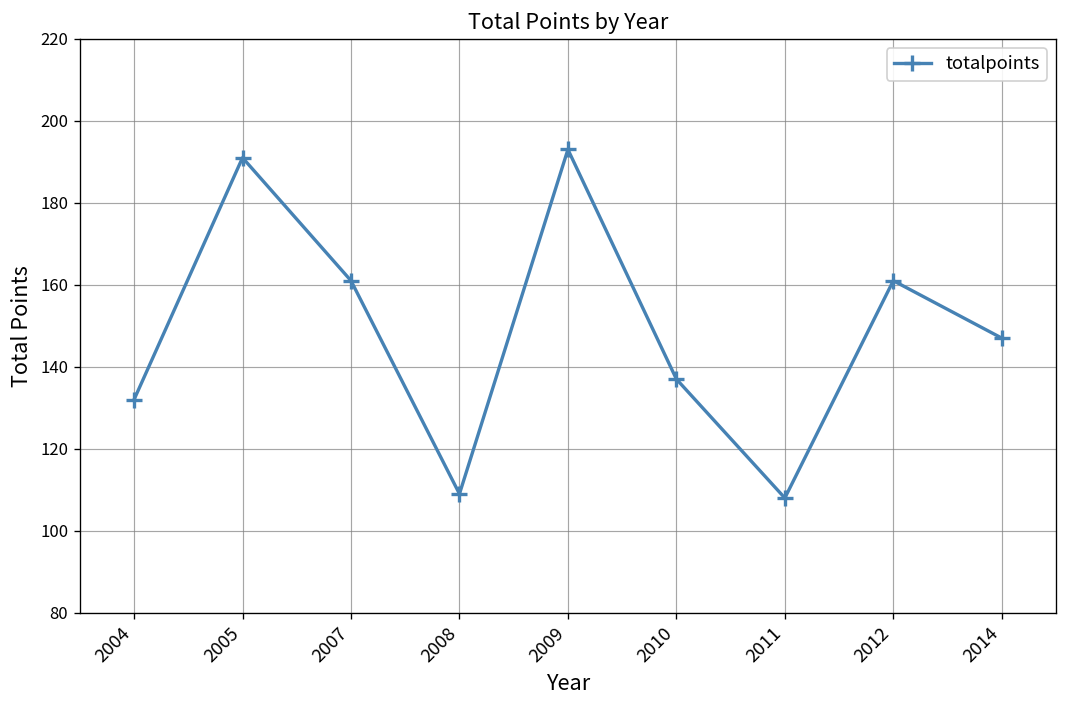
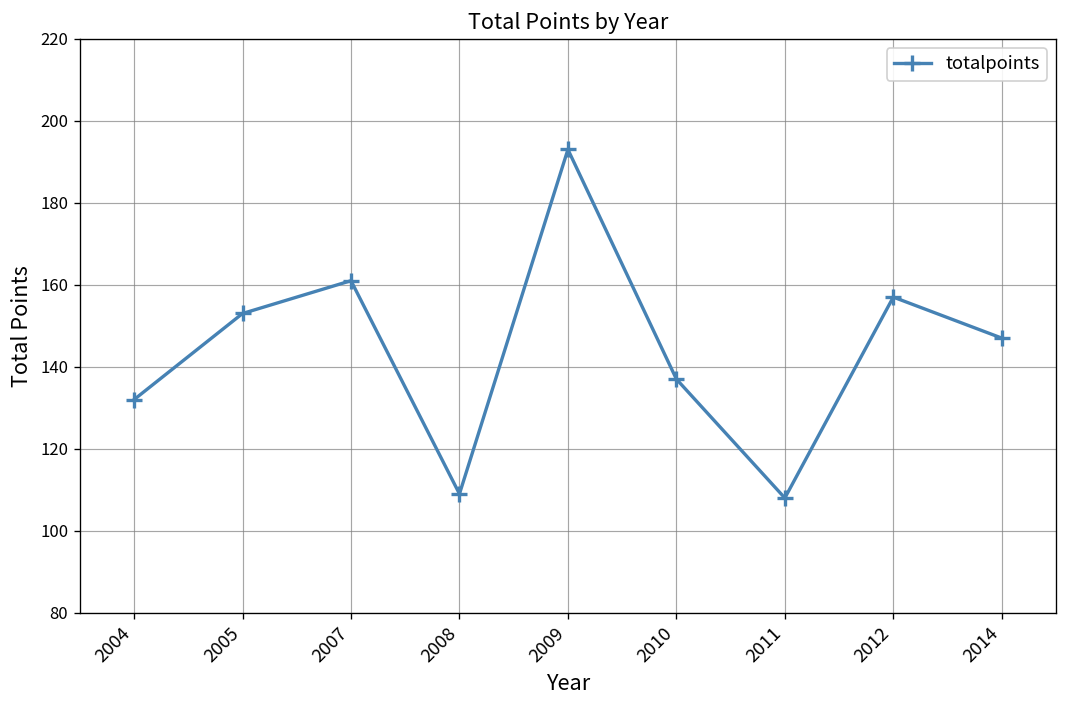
  {
    "2004": 132,
-   "2005": 191,
+   "2005": 153,
    "2007": 161,
    "2008": 109,
    "2009": 193,
    "2010": 137,
    "2011": 108,
-   "2012": 161,
+   "2012": 157,
    "2014": 147
  }
